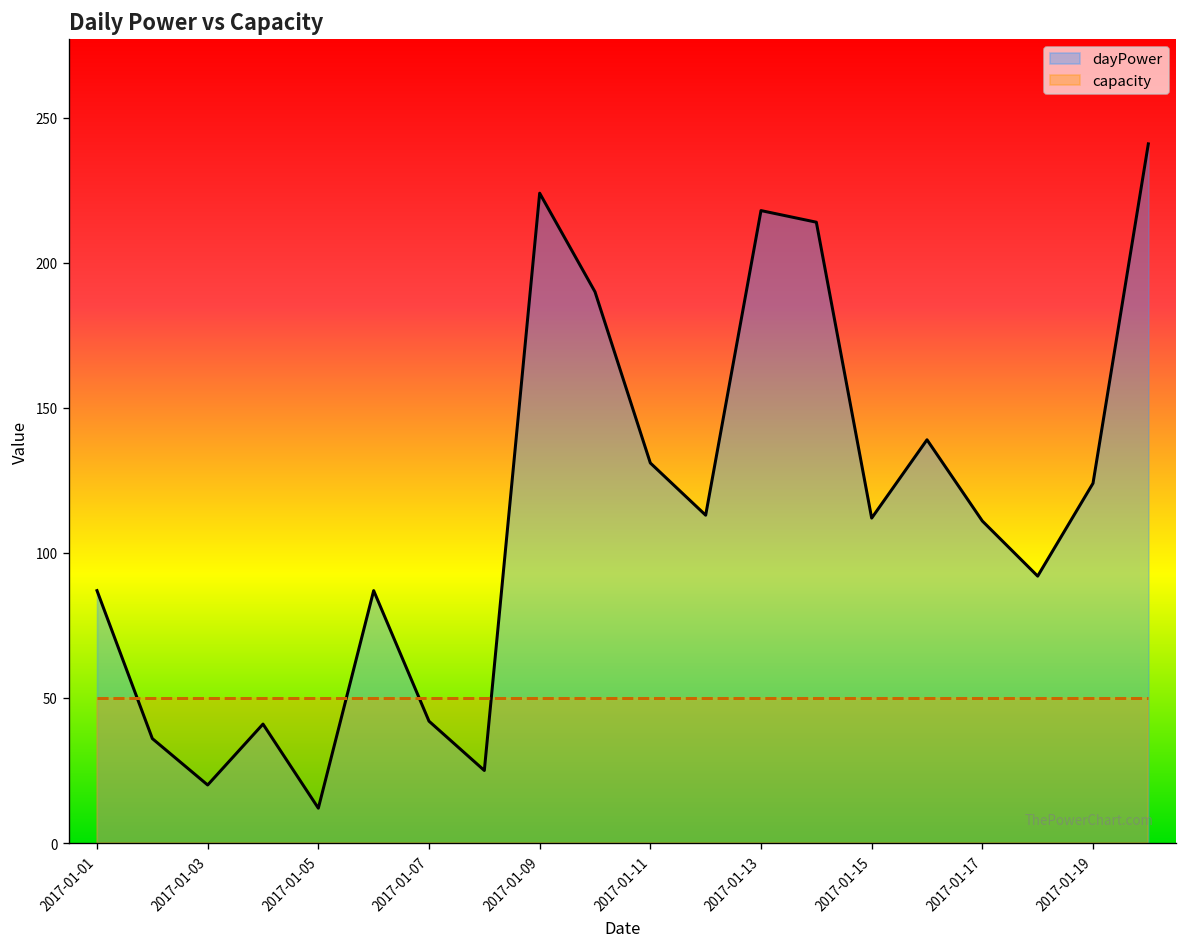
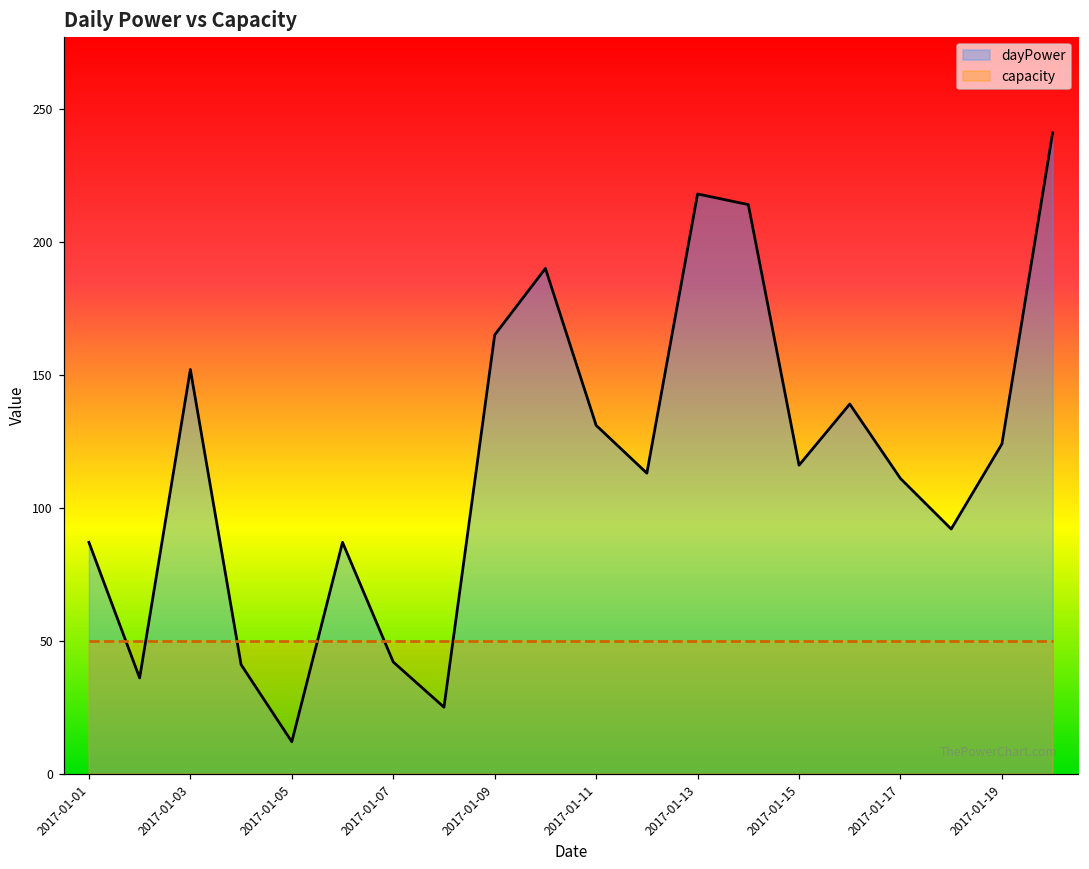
  {
    "dayPower": {
      "2017-01-01": 87,
-     "2017-01-03": 20,
+     "2017-01-03": 152,
      "2017-01-05": 12,
      "2017-01-07": 42,
-     "2017-01-09": 224,
+     "2017-01-09": 165,
      "2017-01-11": 131,
      "2017-01-13": 218,
-     "2017-01-15": 112,
+     "2017-01-15": 116,
      "2017-01-17": 111,
      "2017-01-19": 124
    },
    "capacity": {
      "2017-01-01": 50,
      "2017-01-03": 50,
      "2017-01-05": 50,
      "2017-01-07": 50,
      "2017-01-09": 50,
      "2017-01-11": 50,
      "2017-01-13": 50,
      "2017-01-15": 50,
      "2017-01-17": 50,
      "2017-01-19": 50
    }
  }
